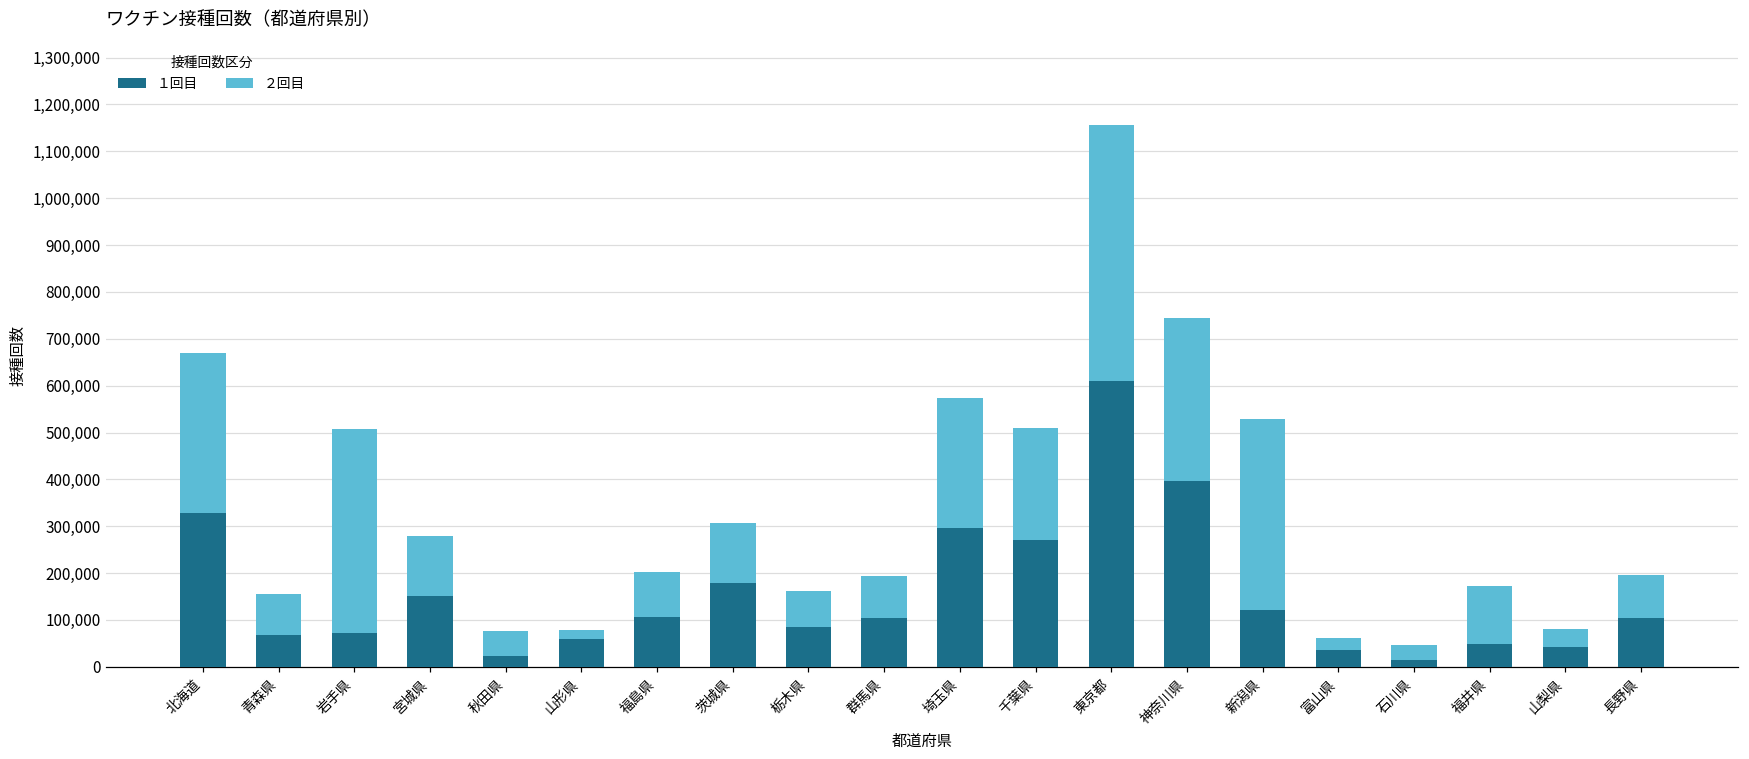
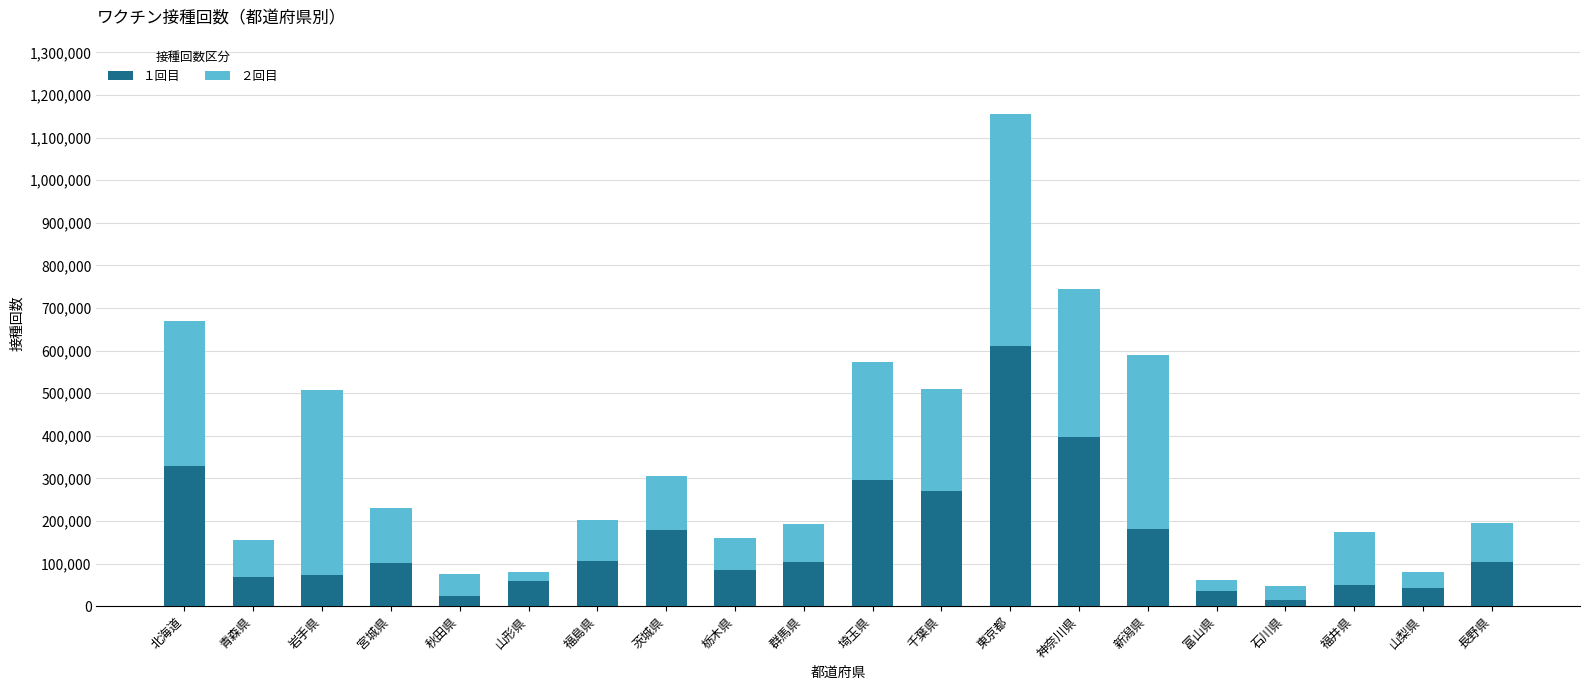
  {
    "１回目": {
      "北海道": "330,000",
      "青森県": "70,000",
      "岩手県": "70,000",
-     "宮城県": "150,000",
+     "宮城県": "100,000",
      "秋田県": "20,000",
      "山形県": "60,000",
      "福島県": "110,000",
      "茨城県": "180,000",
      "栃木県": "90,000",
      "群馬県": "100,000",
      "埼玉県": "300,000",
      "千葉県": "270,000",
      "東京都": "610,000",
      "神奈川県": "400,000",
-     "新潟県": "120,000",
+     "新潟県": "180,000",
      "富山県": "40,000",
      "石川県": "20,000",
      "福井県": "50,000",
      "山梨県": "40,000",
      "長野県": "100,000"
    },
    "２回目": {
      "北海道": "340,000",
      "青森県": "90,000",
      "岩手県": "440,000",
      "宮城県": "130,000",
      "秋田県": "50,000",
      "山形県": "20,000",
      "福島県": "100,000",
      "茨城県": "130,000",
      "栃木県": "80,000",
      "群馬県": "90,000",
      "埼玉県": "280,000",
      "千葉県": "240,000",
      "東京都": "550,000",
      "神奈川県": "350,000",
      "新潟県": "410,000",
      "富山県": "30,000",
      "石川県": "30,000",
      "福井県": "120,000",
      "山梨県": "40,000",
      "長野県": "90,000"
    }
  }
